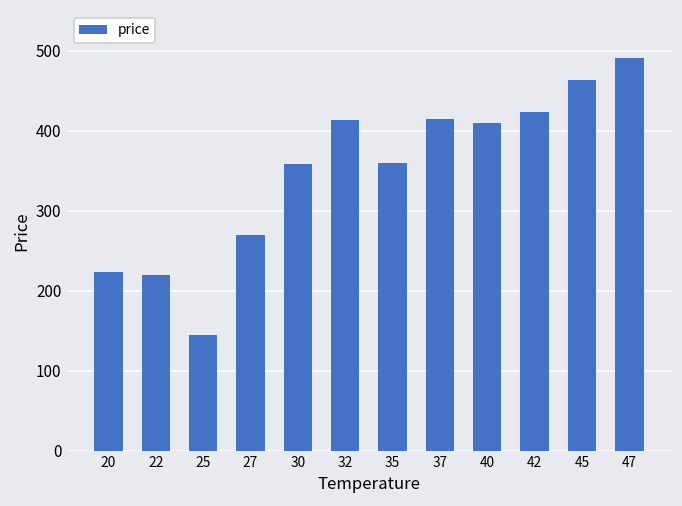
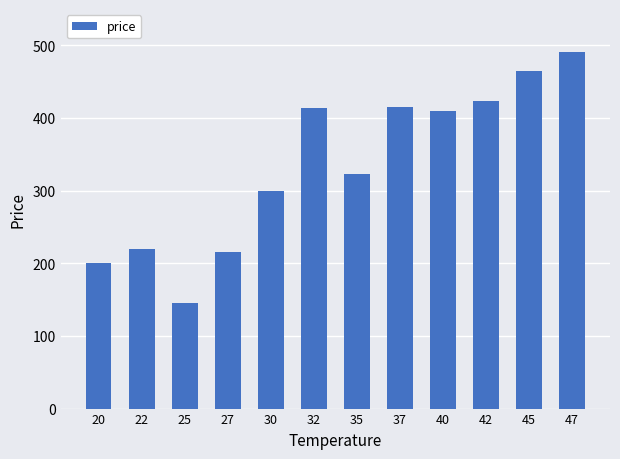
  {
-   "20": 220,
+   "20": 200,
    "22": 220,
    "25": 150,
-   "27": 270,
-   "30": 360,
+   "27": 220,
+   "30": 300,
    "32": 410,
-   "35": 360,
+   "35": 320,
    "37": 420,
    "40": 410,
    "42": 420,
    "45": 460,
    "47": 490
  }
